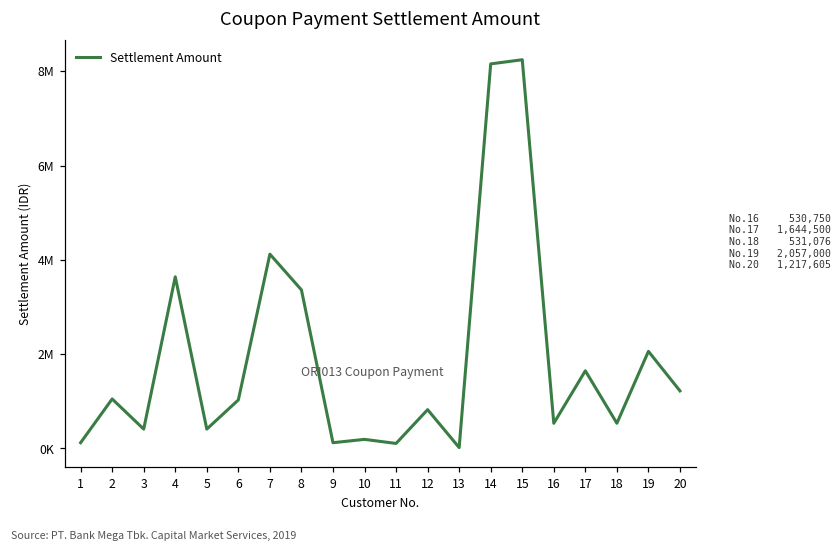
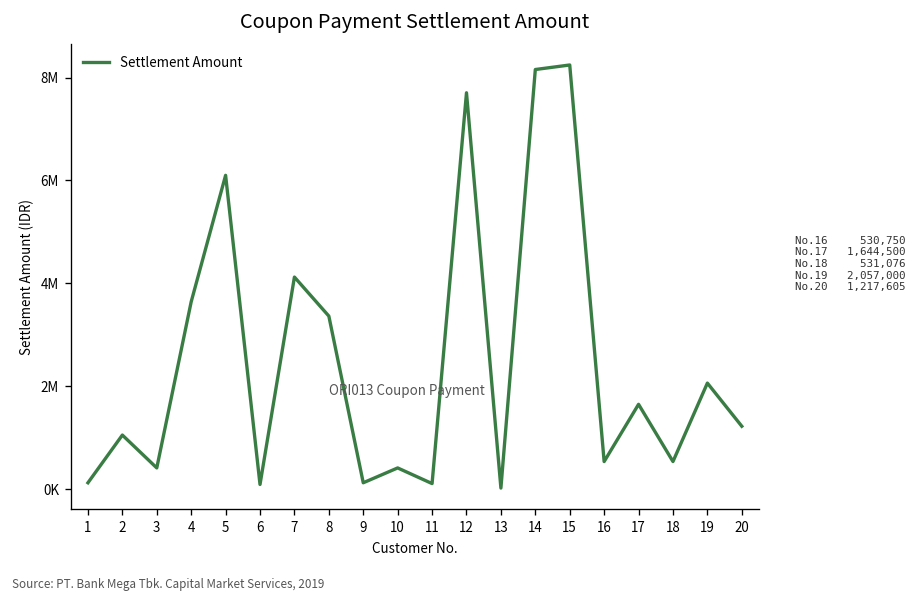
  {
    "1": 100000,
    "2": 1000000,
    "3": 400000,
    "4": 3600000,
-   "5": 400000,
-   "6": 1000000,
+   "5": 6100000,
+   "6": 100000,
    "7": 4100000,
    "8": 3400000,
    "9": 100000,
-   "10": 200000,
+   "10": 400000,
    "11": 100000,
-   "12": 800000,
+   "12": 7700000,
    "13": 0,
    "14": 8200000,
    "15": 8200000,
    "16": 500000,
    "17": 1600000,
    "18": 500000,
    "19": 2100000,
    "20": 1200000
  }
